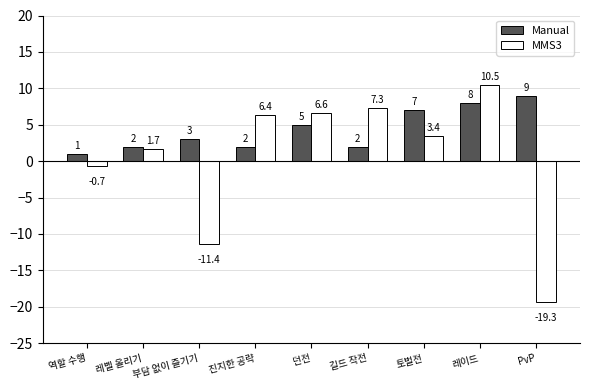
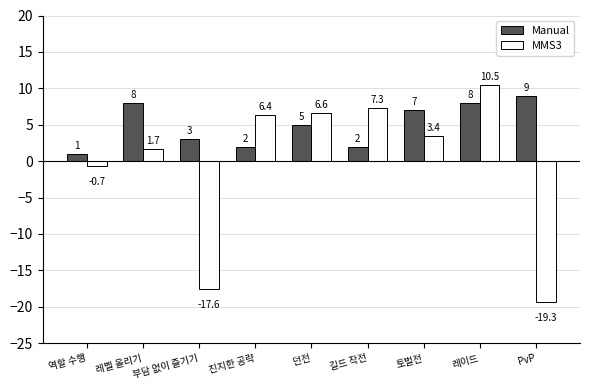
  {
    "Manual": {
      "역할 수행": 1,
-     "레벨 올리기": 2,
+     "레벨 올리기": 8,
      "부담 없이 즐기기": 3,
      "진지한 공략": 2,
      "던전": 5,
      "길드 작전": 2,
      "토벌전": 7,
      "레이드": 8,
      "PvP": 9
    },
    "MMS3": {
      "역할 수행": -0.7,
      "레벨 올리기": 1.7,
-     "부담 없이 즐기기": -11.4,
+     "부담 없이 즐기기": -17.6,
      "진지한 공략": 6.4,
      "던전": 6.6,
      "길드 작전": 7.3,
      "토벌전": 3.4,
      "레이드": 10.5,
      "PvP": -19.3
    }
  }
